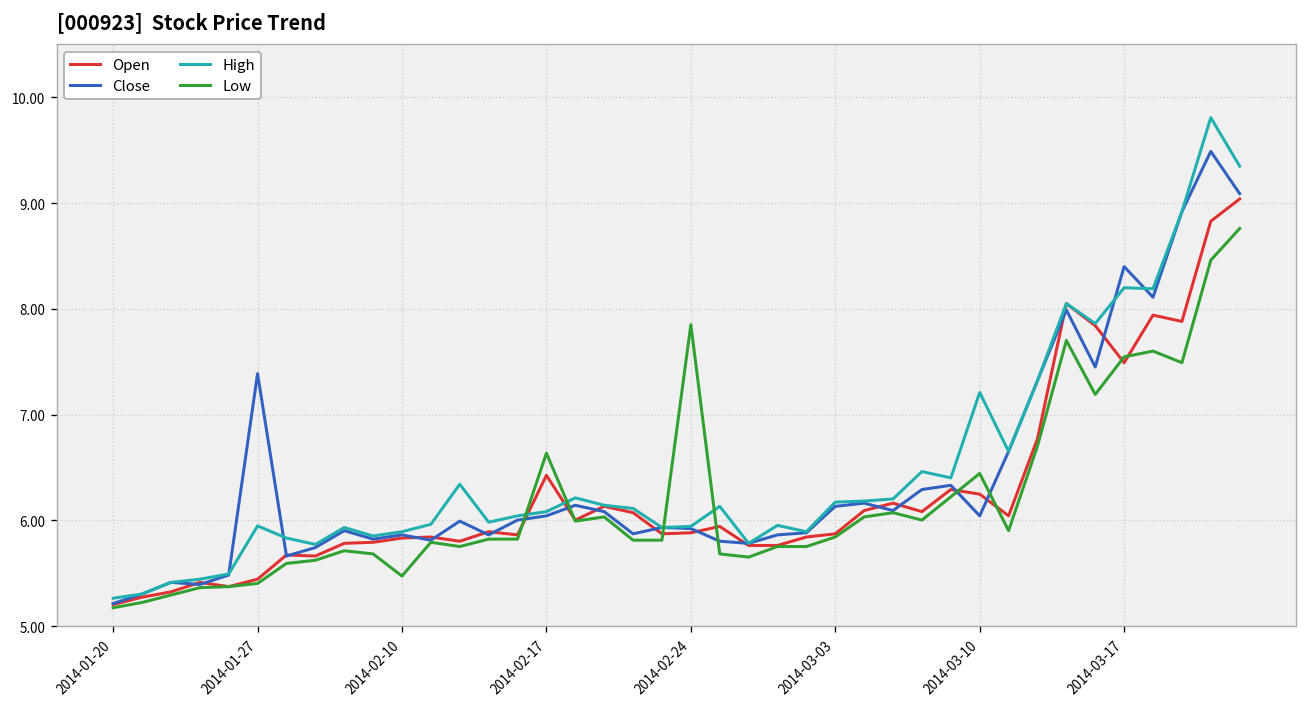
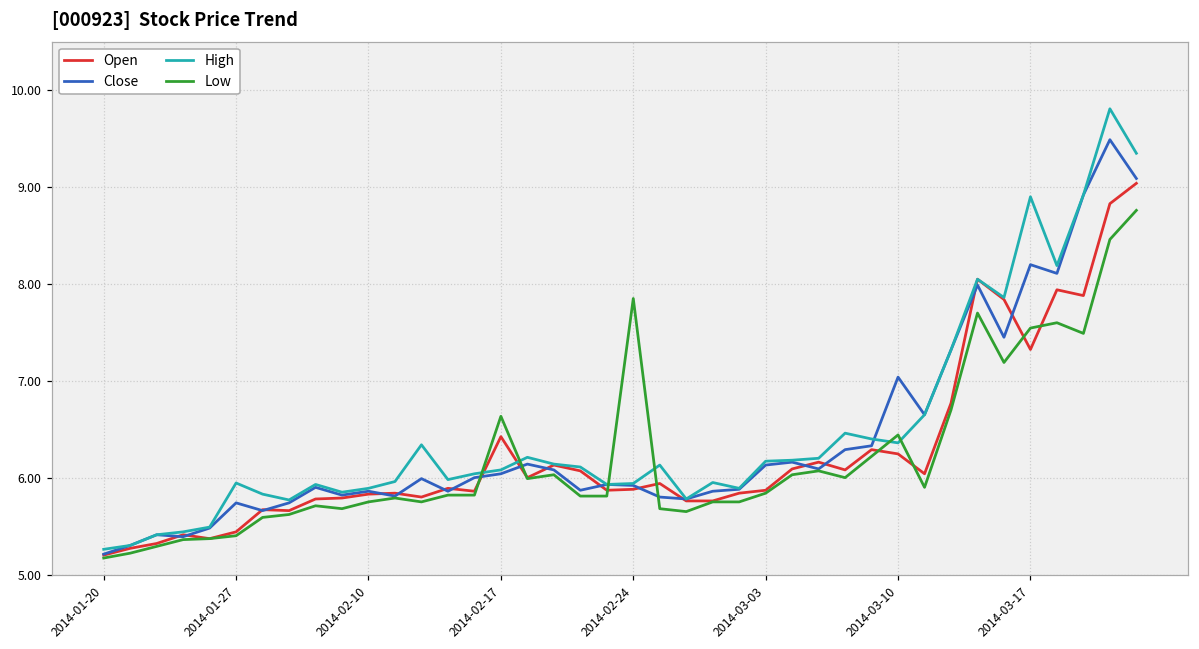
  {
    "Open": {
      "2014-01-27": 5.4,
      "2014-02-10": 5.8,
      "2014-02-17": 6.4,
      "2014-02-24": 5.9,
      "2014-03-03": 5.9,
      "2014-03-10": 6.2,
-     "2014-03-17": 7.5
+     "2014-03-17": 7.3
    },
    "Close": {
-     "2014-01-27": 7.4,
+     "2014-01-27": 5.7,
      "2014-02-10": 5.9,
      "2014-02-17": 6.0,
      "2014-03-03": 6.1,
-     "2014-03-10": 6.0,
-     "2014-03-17": 8.4
+     "2014-03-10": 7.0,
+     "2014-03-17": 8.2
    },
    "High": {
      "2014-01-20": 5.3,
      "2014-01-27": 5.9,
      "2014-02-10": 5.9,
      "2014-02-17": 6.1,
      "2014-03-03": 6.2,
-     "2014-03-10": 7.2,
-     "2014-03-17": 8.2
+     "2014-03-10": 6.4,
+     "2014-03-17": 8.9
    },
    "Low": {
      "2014-01-20": 5.2,
      "2014-01-27": 5.4,
-     "2014-02-10": 5.5,
+     "2014-02-10": 5.8,
      "2014-02-17": 6.6,
      "2014-02-24": 7.9,
      "2014-03-03": 5.8,
      "2014-03-10": 6.4,
      "2014-03-17": 7.5
    }
  }
